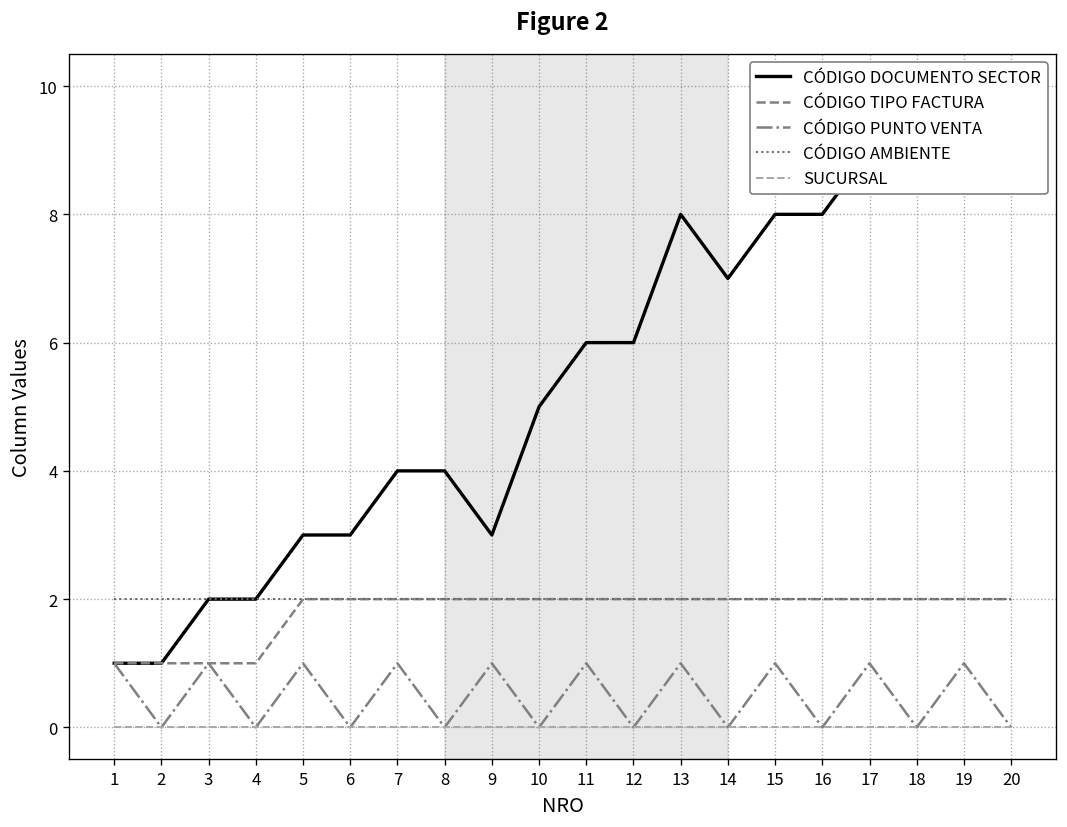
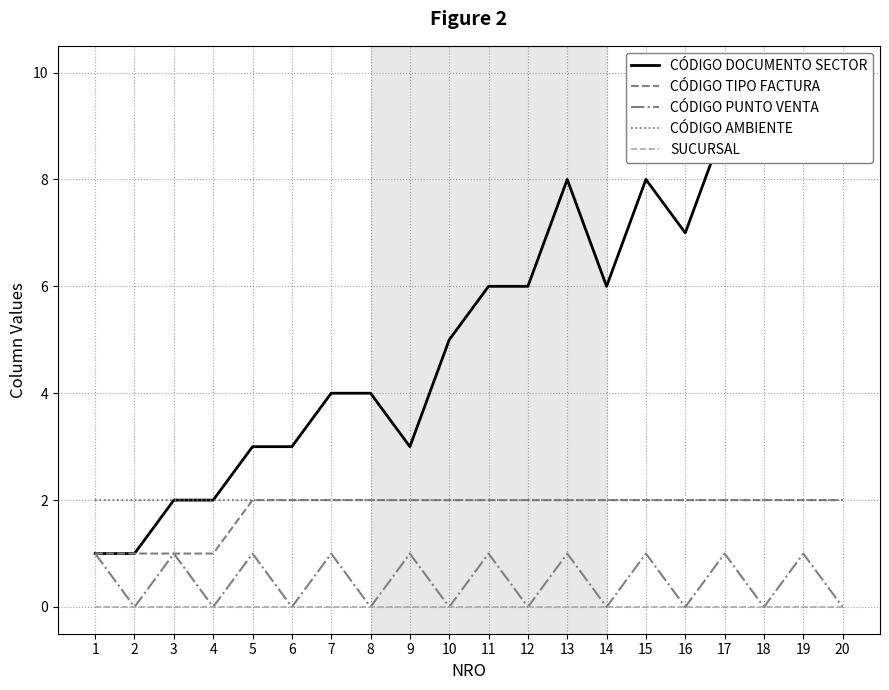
  {
    "CÓDIGO DOCUMENTO SECTOR": {
      "5": 3,
      "6": 3,
      "7": 4,
      "8": 4,
      "9": 3,
      "10": 5,
      "11": 6,
      "12": 6,
      "13": 8,
-     "14": 7,
+     "14": 6,
      "15": 8,
-     "16": 8
+     "16": 7
    },
    "SUCURSAL": {
      "1": 0,
      "3": 0,
      "5": 0,
      "7": 0,
      "9": 0,
      "11": 0,
      "13": 0,
      "15": 0,
      "17": 0,
      "19": 0
    }
  }
